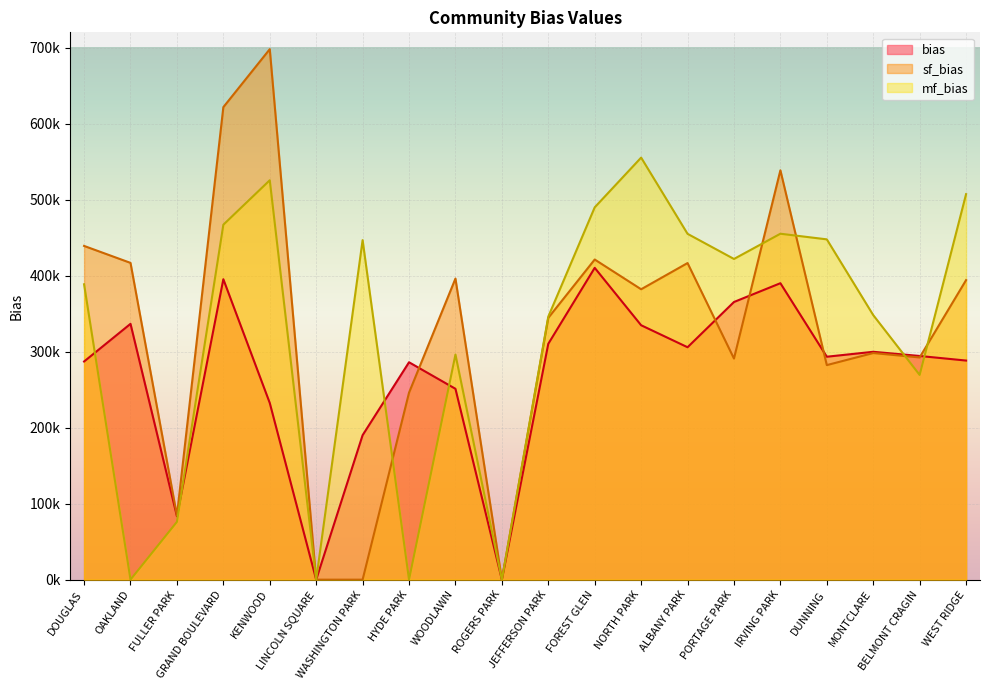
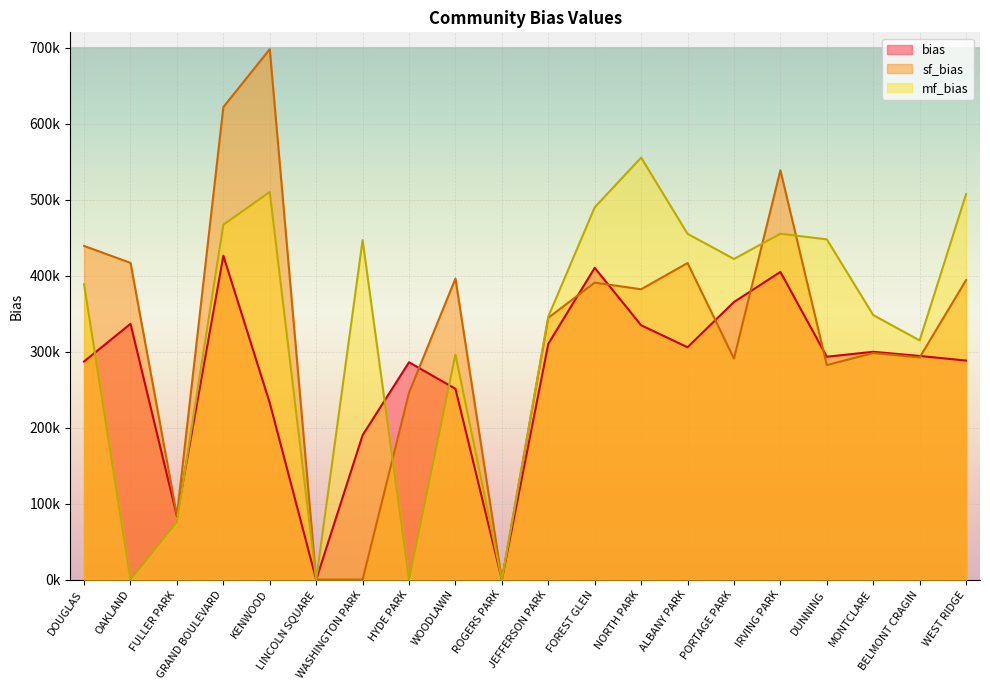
  {
    "bias": {
      "DOUGLAS": 290000,
      "OAKLAND": 340000,
-     "GRAND BOULEVARD": 400000,
+     "GRAND BOULEVARD": 430000,
      "KENWOOD": 230000,
      "WASHINGTON PARK": 190000,
      "HYDE PARK": 290000,
      "WOODLAWN": 250000,
      "JEFFERSON PARK": 310000,
      "FOREST GLEN": 410000,
      "NORTH PARK": 330000,
      "ALBANY PARK": 310000,
      "PORTAGE PARK": 370000,
-     "IRVING PARK": 390000,
+     "IRVING PARK": 400000,
      "DUNNING": 290000,
      "WEST RIDGE": 290000
    },
    "sf_bias": {
      "DOUGLAS": 440000,
      "OAKLAND": 420000,
      "GRAND BOULEVARD": 620000,
      "KENWOOD": 700000,
      "WASHINGTON PARK": 0,
      "HYDE PARK": 250000,
      "WOODLAWN": 400000,
-     "FOREST GLEN": 420000,
+     "FOREST GLEN": 390000,
      "NORTH PARK": 380000,
      "ALBANY PARK": 420000,
      "PORTAGE PARK": 290000,
      "IRVING PARK": 540000,
      "DUNNING": 280000,
      "WEST RIDGE": 390000
    },
    "mf_bias": {
      "DOUGLAS": 390000,
      "OAKLAND": 0,
      "FULLER PARK": 80000,
      "GRAND BOULEVARD": 470000,
-     "KENWOOD": 530000,
+     "KENWOOD": 510000,
      "WASHINGTON PARK": 450000,
      "HYDE PARK": 0,
      "WOODLAWN": 300000,
      "FOREST GLEN": 490000,
      "NORTH PARK": 560000,
      "ALBANY PARK": 450000,
      "PORTAGE PARK": 420000,
      "IRVING PARK": 460000,
      "DUNNING": 450000,
      "MONTCLARE": 350000,
-     "BELMONT CRAGIN": 270000,
+     "BELMONT CRAGIN": 310000,
      "WEST RIDGE": 510000
    }
  }
